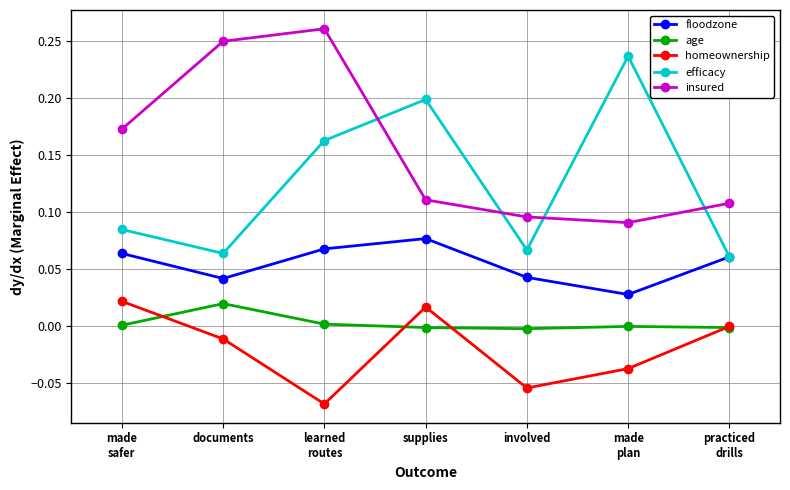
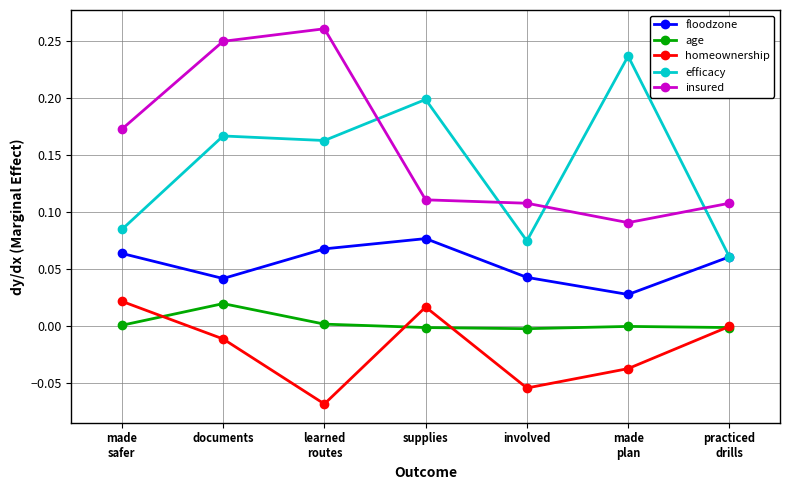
  {
    "floodzone": {
      "made safer": 0.064,
      "documents": 0.042,
      "learned routes": 0.068,
      "supplies": 0.077,
      "involved": 0.043,
      "made plan": 0.028
    },
    "age": {
      "made safer": 0.001,
      "documents": 0.020,
      "learned routes": 0.002,
      "supplies": -0.001,
      "involved": -0.002,
      "made plan": 0.000
    },
    "homeownership": {
      "made safer": 0.022,
      "documents": -0.011,
      "learned routes": -0.068,
      "supplies": 0.017,
      "involved": -0.054,
      "made plan": -0.037
    },
    "efficacy": {
      "made safer": 0.085,
-     "documents": 0.064,
+     "documents": 0.167,
      "learned routes": 0.163,
      "supplies": 0.199,
-     "involved": 0.067,
+     "involved": 0.075,
      "made plan": 0.237
    },
    "insured": {
      "made safer": 0.173,
      "documents": 0.250,
      "learned routes": 0.261,
      "supplies": 0.111,
-     "involved": 0.096,
+     "involved": 0.108,
      "made plan": 0.091,
      "practiced drills": 0.108
    }
  }
